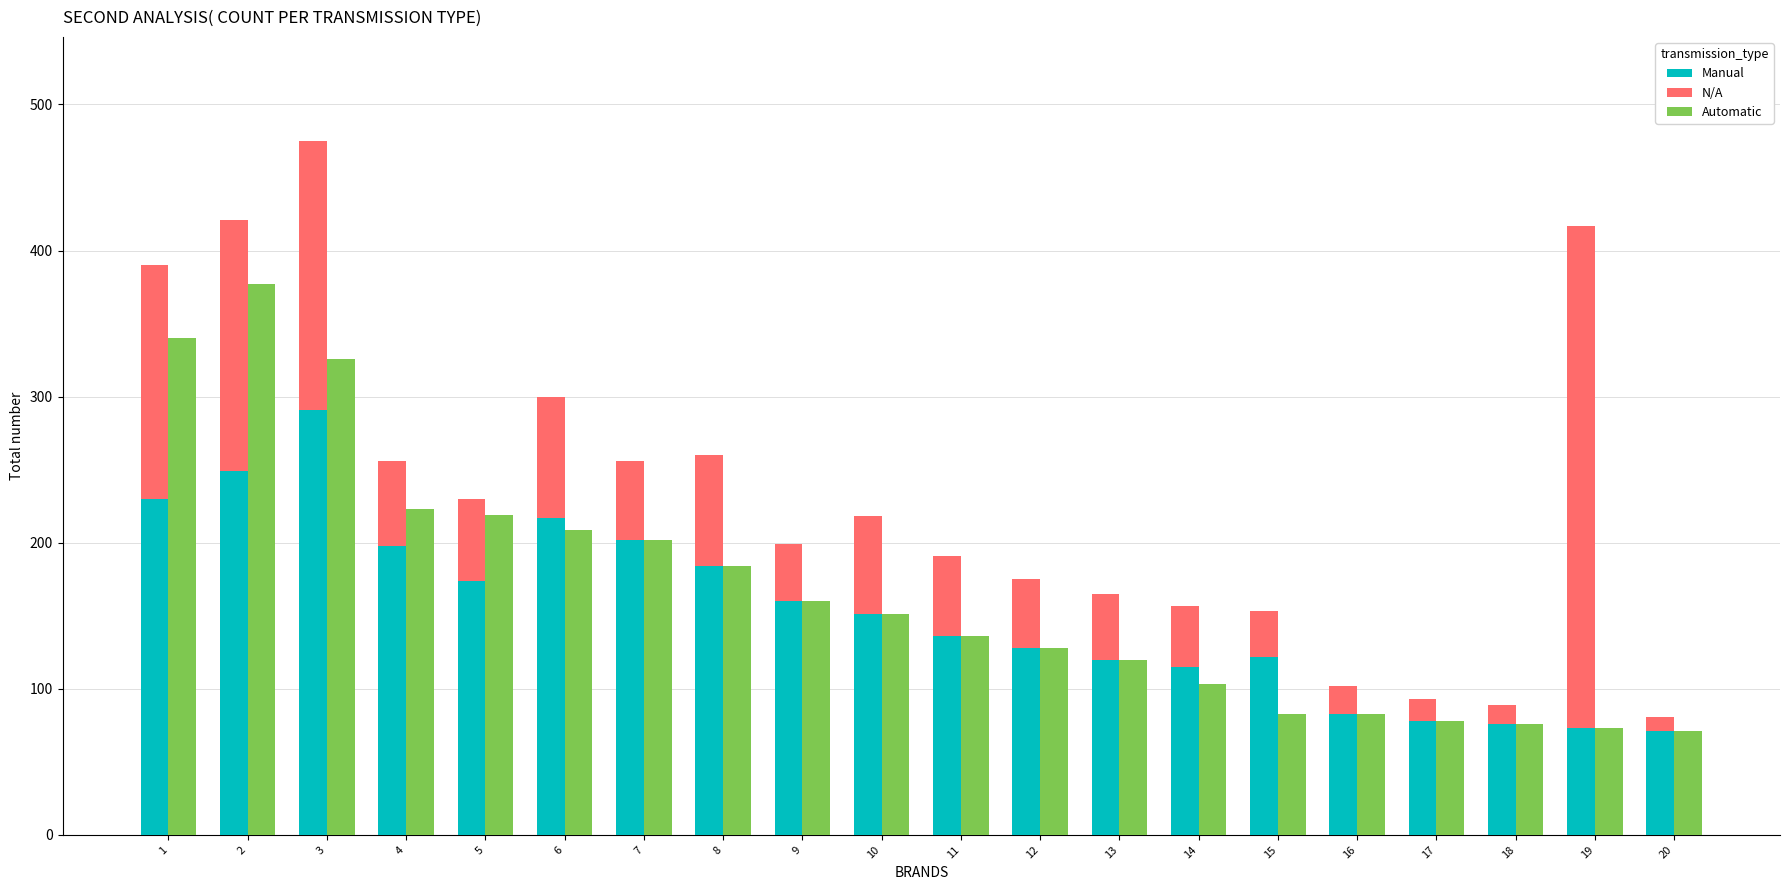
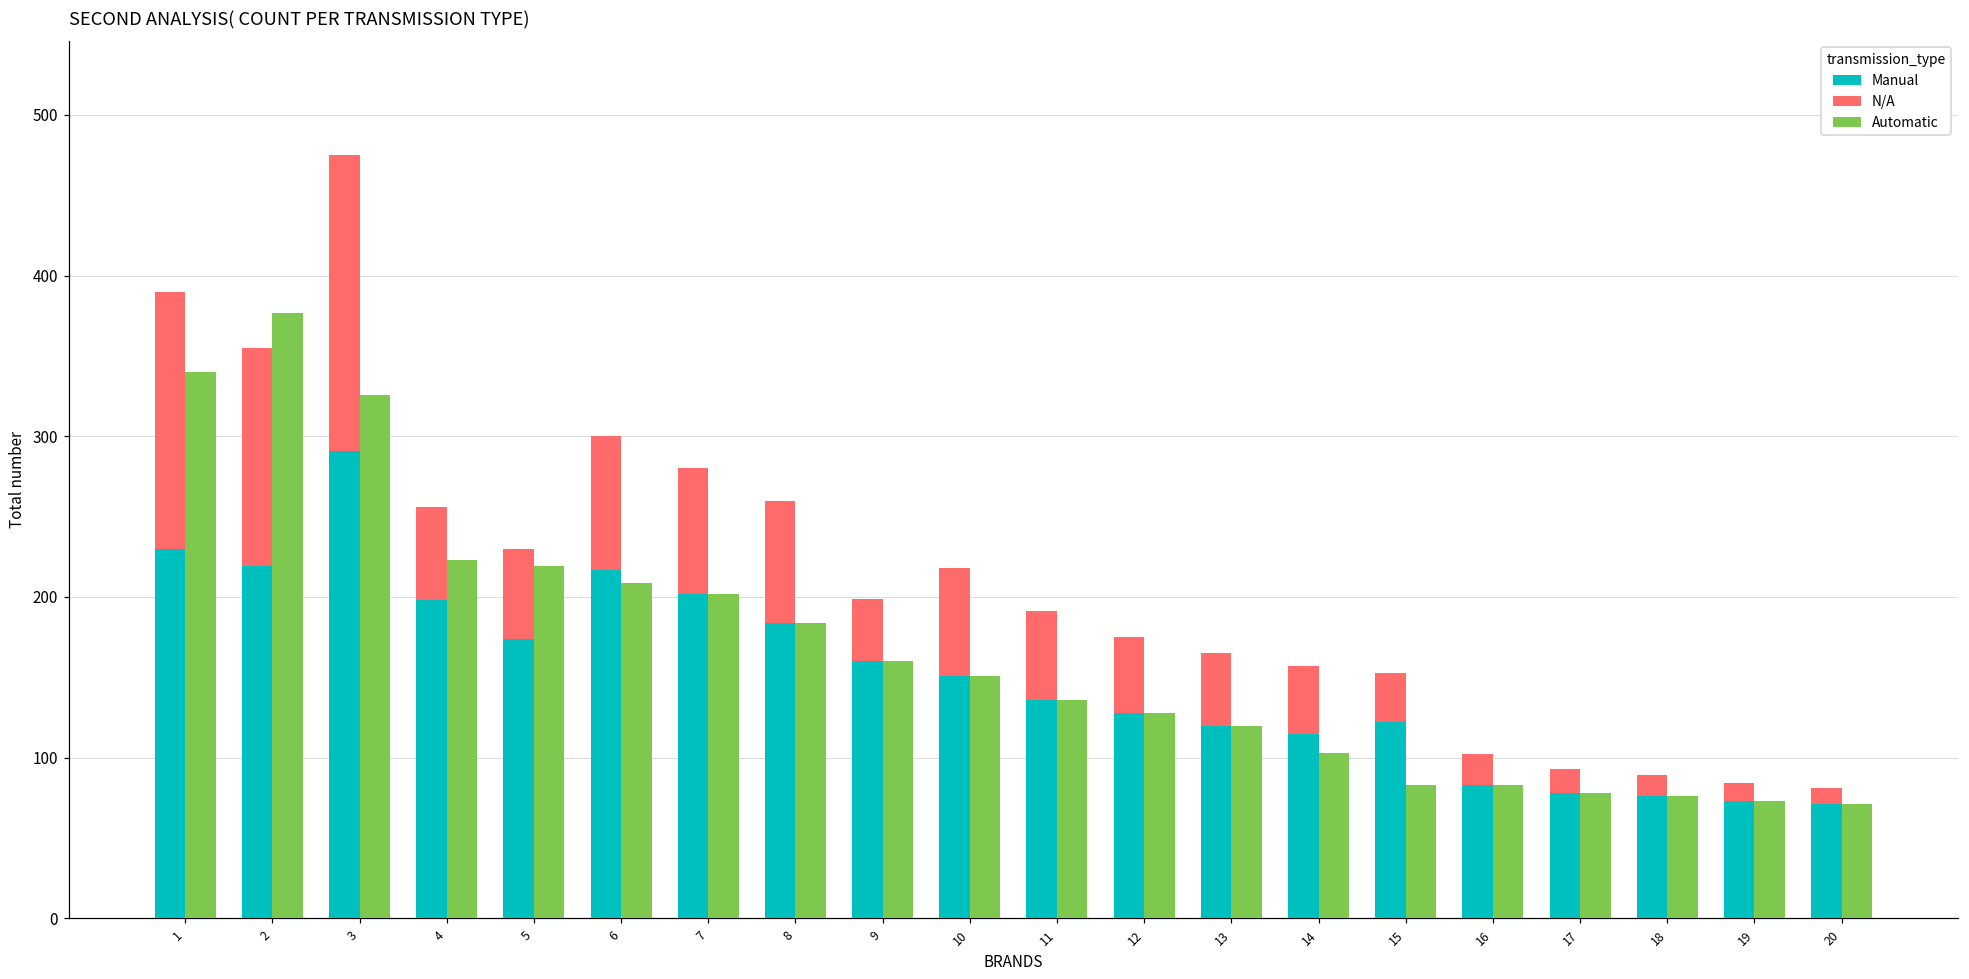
  {
    "Manual": {
      "1": 230,
-     "2": 249,
+     "2": 219,
      "3": 291,
      "4": 198,
      "5": 174,
      "6": 217,
      "7": 202,
      "8": 184,
      "9": 160,
      "10": 151,
      "11": 136,
      "12": 128,
      "13": 120,
      "14": 115,
      "15": 122,
      "16": 83,
      "17": 78,
      "18": 76,
      "19": 73,
      "20": 71
    },
    "N/A": {
      "1": 160,
-     "2": 172,
+     "2": 136,
      "3": 184,
      "4": 58,
      "5": 56,
      "6": 83,
-     "7": 54,
+     "7": 78,
      "8": 76,
      "9": 39,
      "10": 67,
      "11": 55,
      "12": 47,
      "13": 45,
      "14": 42,
      "15": 31,
      "16": 19,
      "17": 15,
      "18": 13,
-     "19": 344,
+     "19": 11,
      "20": 10
    },
    "Automatic": {
      "1": 340,
      "2": 377,
      "3": 326,
      "4": 223,
      "5": 219,
      "6": 209,
      "7": 202,
      "8": 184,
      "9": 160,
      "10": 151,
      "11": 136,
      "12": 128,
      "13": 120,
      "14": 103,
      "15": 83,
      "16": 83,
      "17": 78,
      "18": 76,
      "19": 73,
      "20": 71
    }
  }
